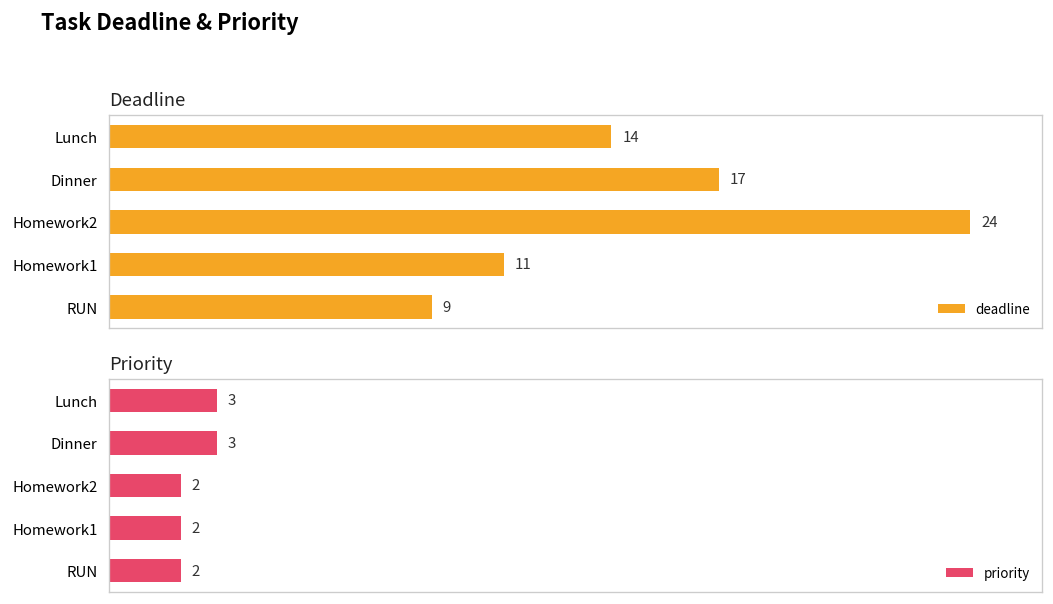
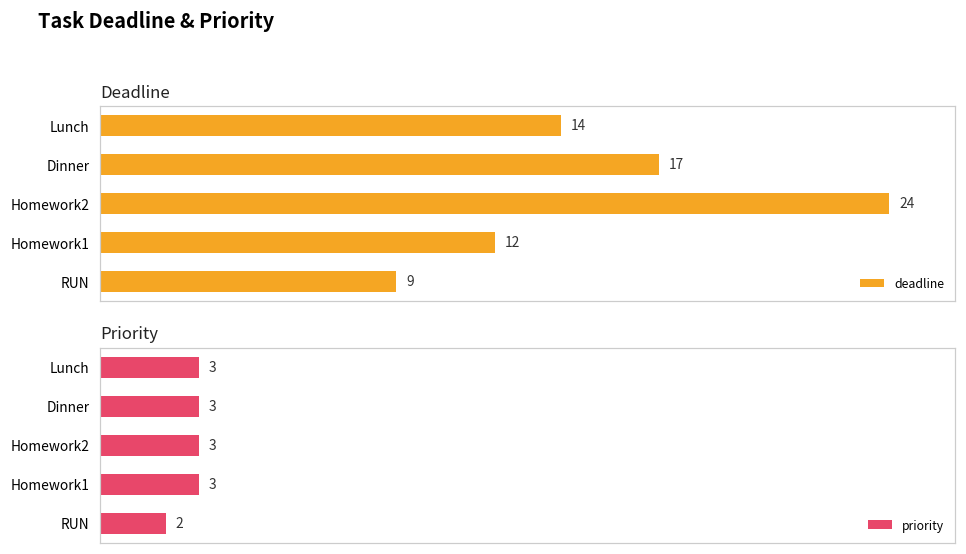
  {
    "Deadline": {
      "Lunch": 14,
      "Dinner": 17,
      "Homework2": 24,
-     "Homework1": 11,
+     "Homework1": 12,
      "RUN": 9
    },
    "Priority": {
      "Lunch": 3,
      "Dinner": 3,
-     "Homework2": 2,
-     "Homework1": 2,
+     "Homework2": 3,
+     "Homework1": 3,
      "RUN": 2
    }
  }
